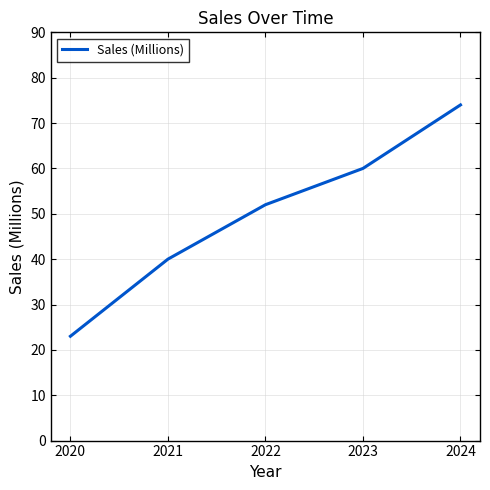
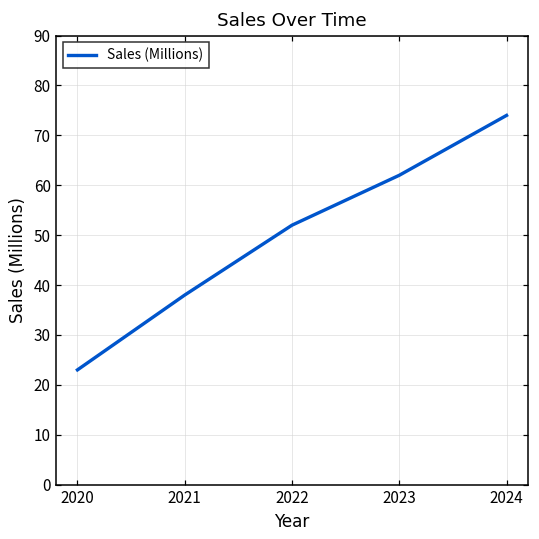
  {
    "2020": 23,
-   "2021": 40,
+   "2021": 38,
    "2022": 52,
-   "2023": 60,
+   "2023": 62,
    "2024": 74
  }
